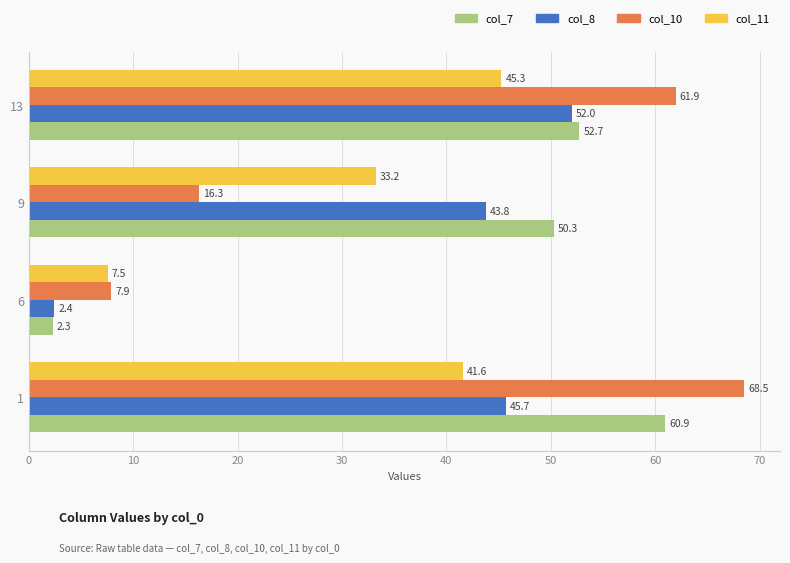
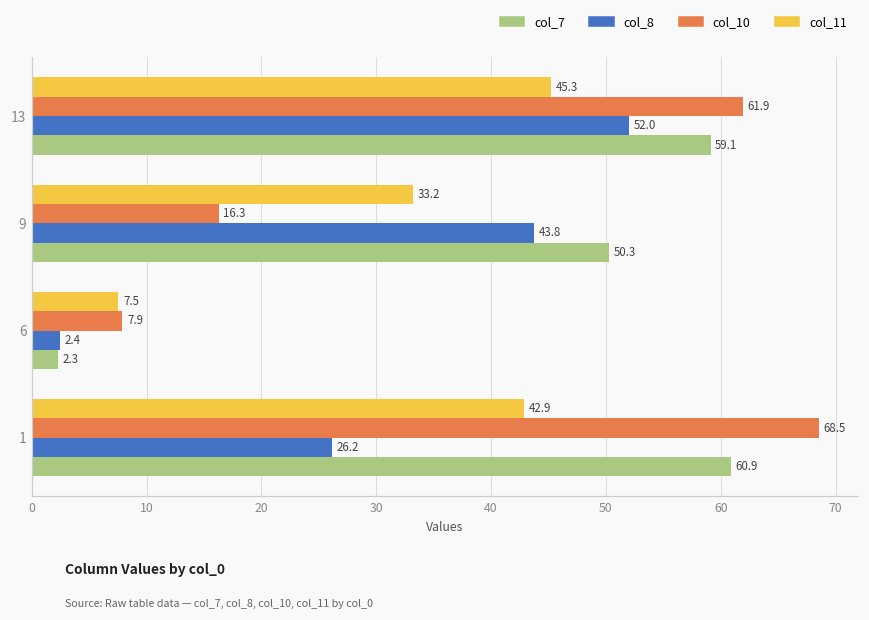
  {
    "col_7": {
-     "13": 52.7,
+     "13": 59.1,
      "9": 50.3,
      "6": 2.3,
      "1": 60.9
    },
    "col_8": {
      "13": 52.0,
      "9": 43.8,
      "6": 2.4,
-     "1": 45.7
+     "1": 26.2
    },
    "col_10": {
      "13": 61.9,
      "9": 16.3,
      "6": 7.9,
      "1": 68.5
    },
    "col_11": {
      "13": 45.3,
      "9": 33.2,
      "6": 7.5,
-     "1": 41.6
+     "1": 42.9
    }
  }
